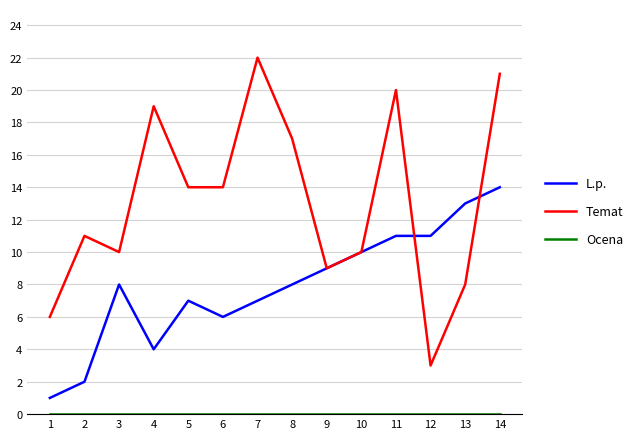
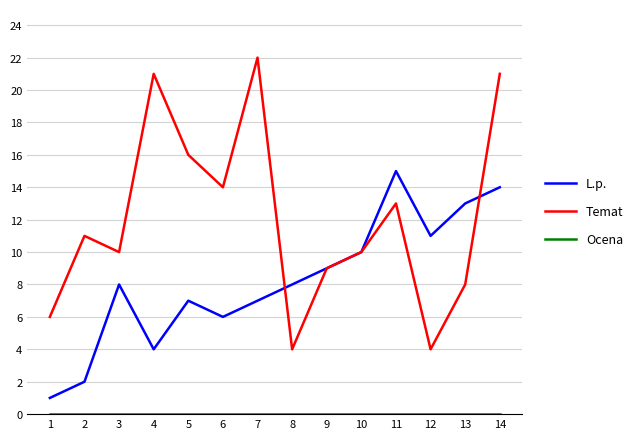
  {
    "L.p.": {
      "1": 1,
      "2": 2,
      "3": 8,
      "4": 4,
      "5": 7,
      "6": 6,
      "7": 7,
      "8": 8,
-     "11": 11,
+     "11": 15,
      "12": 11,
      "13": 13,
      "14": 14
    },
    "Temat": {
      "1": 6,
      "2": 11,
      "3": 10,
-     "4": 19,
-     "5": 14,
+     "4": 21,
+     "5": 16,
      "6": 14,
      "7": 22,
-     "8": 17,
-     "11": 20,
-     "12": 3,
+     "8": 4,
+     "11": 13,
+     "12": 4,
      "13": 8,
      "14": 21
    },
    "Ocena": {
      "1": 0,
      "2": 0,
      "3": 0,
      "4": 0,
      "5": 0,
      "6": 0,
      "7": 0,
      "8": 0,
      "9": 0,
      "10": 0,
      "11": 0,
      "12": 0,
      "13": 0,
      "14": 0
    }
  }
